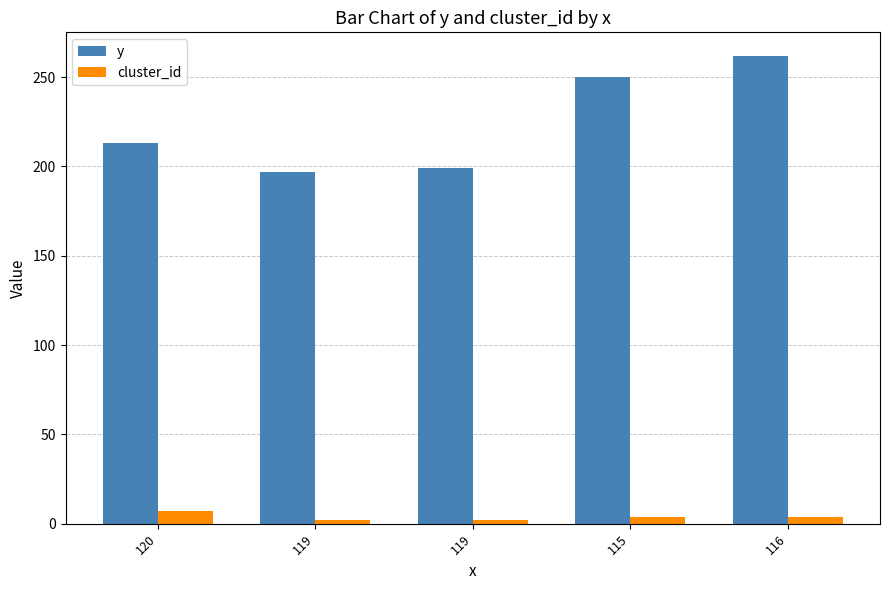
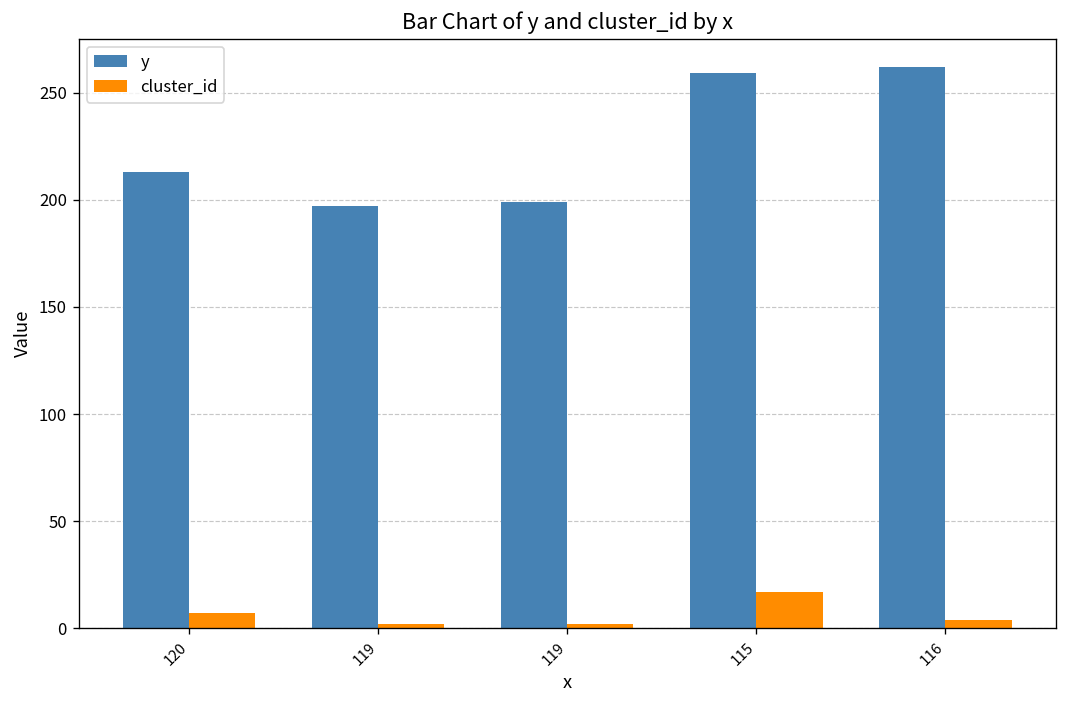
  {
    "y": {
      "120": 213,
-     "115": 250,
+     "115": 259,
      "116": 262
    },
    "cluster_id": {
      "120": 7,
-     "115": 4,
+     "115": 17,
      "116": 4
    }
  }
